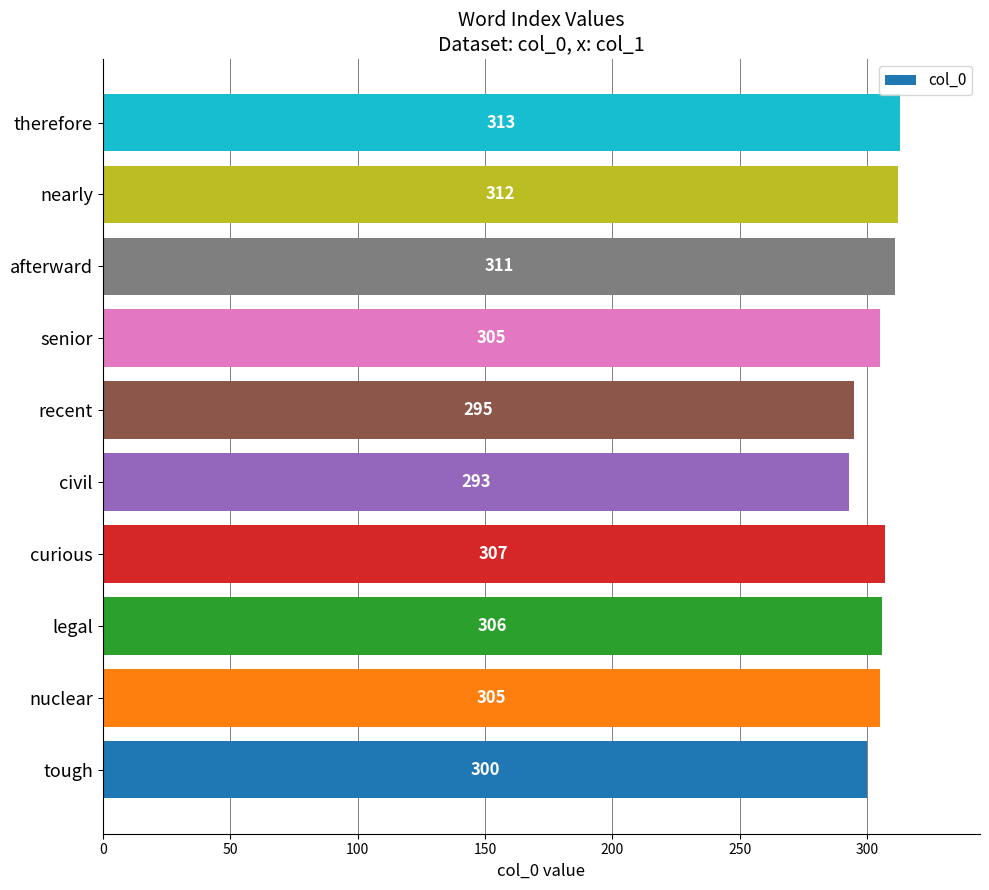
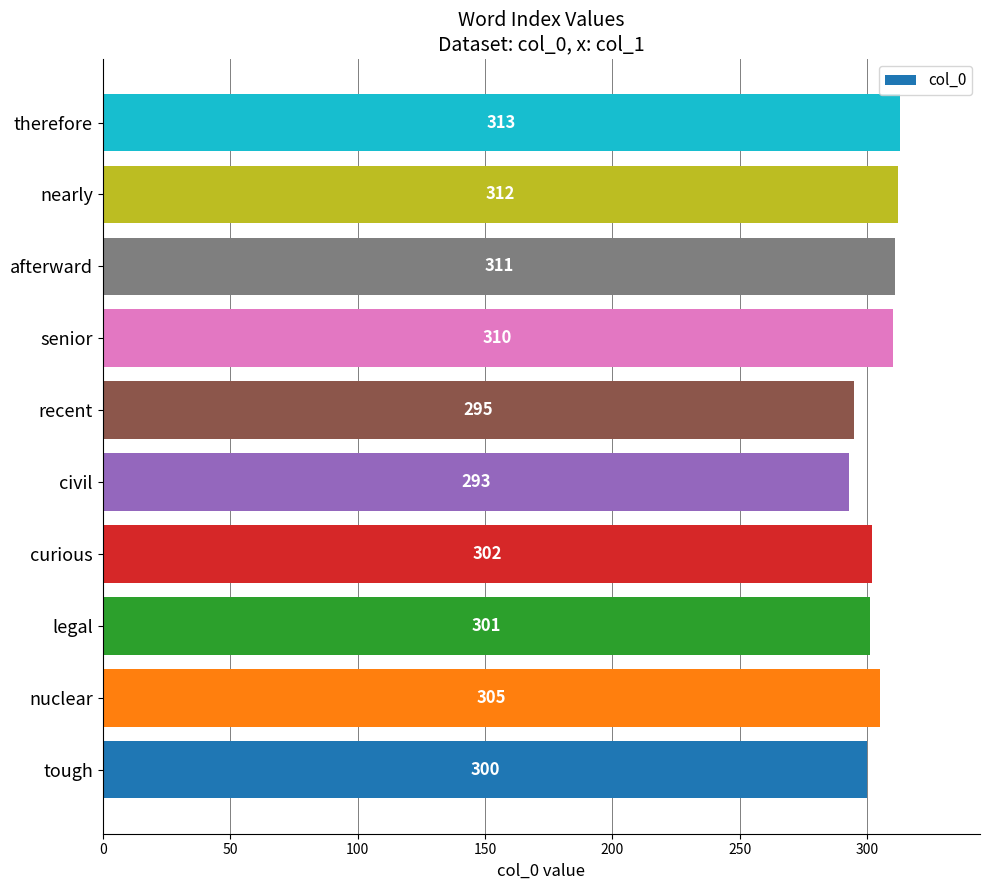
  {
    "therefore": 313,
    "nearly": 312,
    "afterward": 311,
-   "senior": 305,
+   "senior": 310,
    "recent": 295,
    "civil": 293,
-   "curious": 307,
-   "legal": 306,
+   "curious": 302,
+   "legal": 301,
    "nuclear": 305,
    "tough": 300
  }
